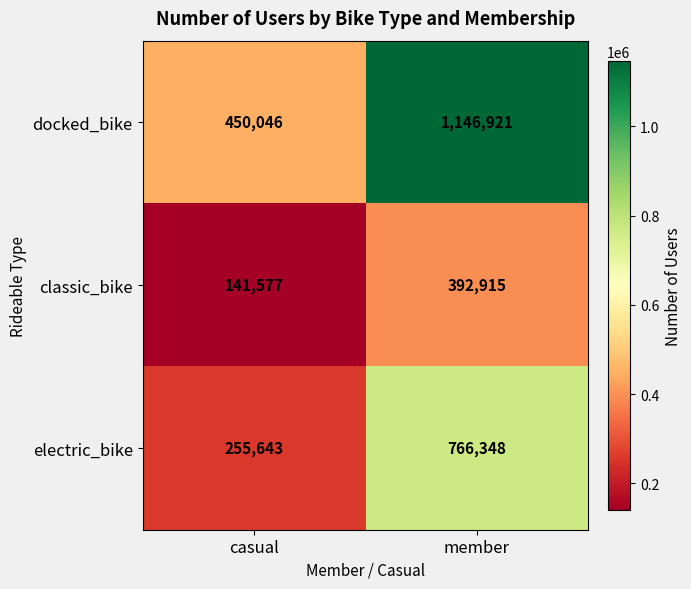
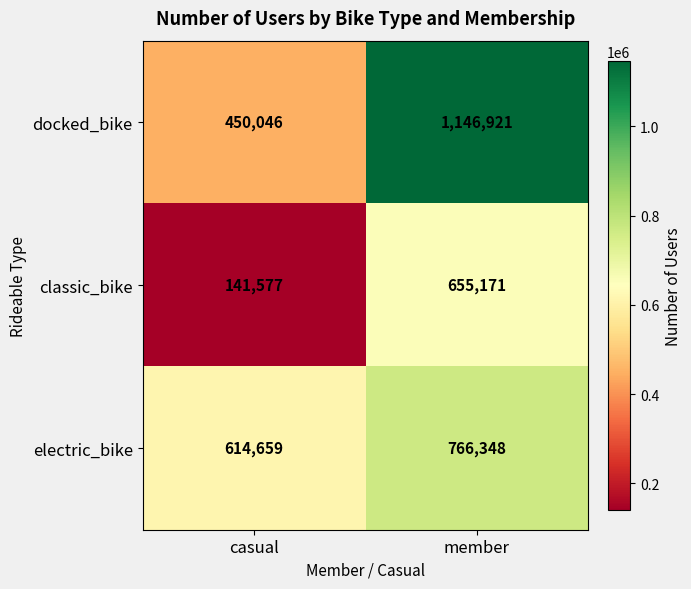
  {
    "docked_bike": {
      "casual": "450,046",
      "member": "1,146,921"
    },
    "classic_bike": {
      "casual": "141,577",
-     "member": "392,915"
+     "member": "655,171"
    },
    "electric_bike": {
-     "casual": "255,643",
+     "casual": "614,659",
      "member": "766,348"
    }
  }
